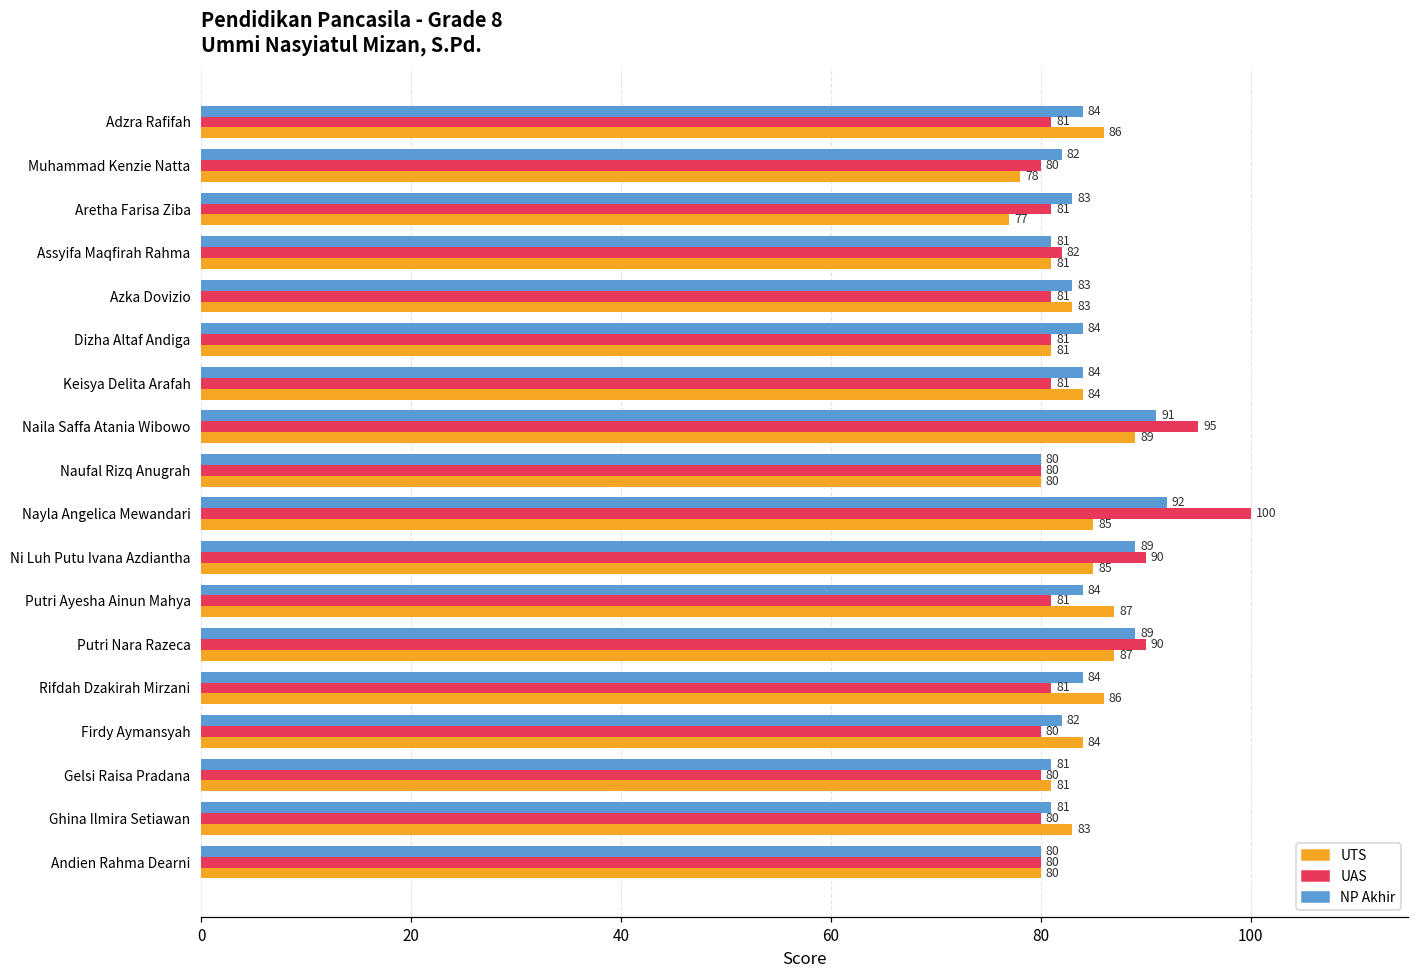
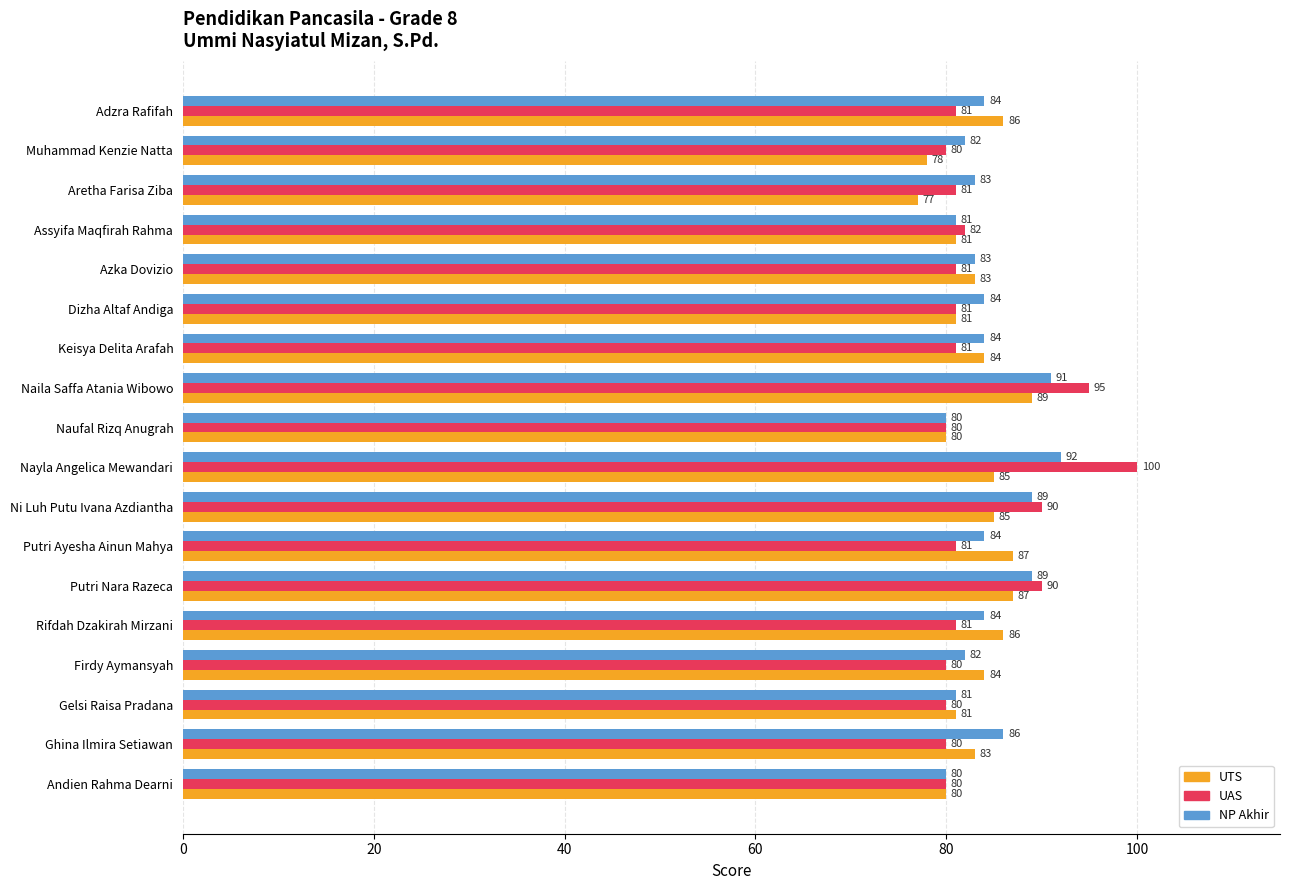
  {
    "UTS": {
      "Adzra Rafifah": 86,
      "Muhammad Kenzie Natta": 78,
      "Aretha Farisa Ziba": 77,
      "Assyifa Maqfirah Rahma": 81,
      "Azka Dovizio": 83,
      "Dizha Altaf Andiga": 81,
      "Keisya Delita Arafah": 84,
      "Naila Saffa Atania Wibowo": 89,
      "Naufal Rizq Anugrah": 80,
      "Nayla Angelica Mewandari": 85,
      "Ni Luh Putu Ivana Azdiantha": 85,
      "Putri Ayesha Ainun Mahya": 87,
      "Putri Nara Razeca": 87,
      "Rifdah Dzakirah Mirzani": 86,
      "Firdy Aymansyah": 84,
      "Gelsi Raisa Pradana": 81,
      "Ghina Ilmira Setiawan": 83,
      "Andien Rahma Dearni": 80
    },
    "UAS": {
      "Adzra Rafifah": 81,
      "Muhammad Kenzie Natta": 80,
      "Aretha Farisa Ziba": 81,
      "Assyifa Maqfirah Rahma": 82,
      "Azka Dovizio": 81,
      "Dizha Altaf Andiga": 81,
      "Keisya Delita Arafah": 81,
      "Naila Saffa Atania Wibowo": 95,
      "Naufal Rizq Anugrah": 80,
      "Nayla Angelica Mewandari": 100,
      "Ni Luh Putu Ivana Azdiantha": 90,
      "Putri Ayesha Ainun Mahya": 81,
      "Putri Nara Razeca": 90,
      "Rifdah Dzakirah Mirzani": 81,
      "Firdy Aymansyah": 80,
      "Gelsi Raisa Pradana": 80,
      "Ghina Ilmira Setiawan": 80,
      "Andien Rahma Dearni": 80
    },
    "NP Akhir": {
      "Adzra Rafifah": 84,
      "Muhammad Kenzie Natta": 82,
      "Aretha Farisa Ziba": 83,
      "Assyifa Maqfirah Rahma": 81,
      "Azka Dovizio": 83,
      "Dizha Altaf Andiga": 84,
      "Keisya Delita Arafah": 84,
      "Naila Saffa Atania Wibowo": 91,
      "Naufal Rizq Anugrah": 80,
      "Nayla Angelica Mewandari": 92,
      "Ni Luh Putu Ivana Azdiantha": 89,
      "Putri Ayesha Ainun Mahya": 84,
      "Putri Nara Razeca": 89,
      "Rifdah Dzakirah Mirzani": 84,
      "Firdy Aymansyah": 82,
      "Gelsi Raisa Pradana": 81,
-     "Ghina Ilmira Setiawan": 81,
+     "Ghina Ilmira Setiawan": 86,
      "Andien Rahma Dearni": 80
    }
  }
